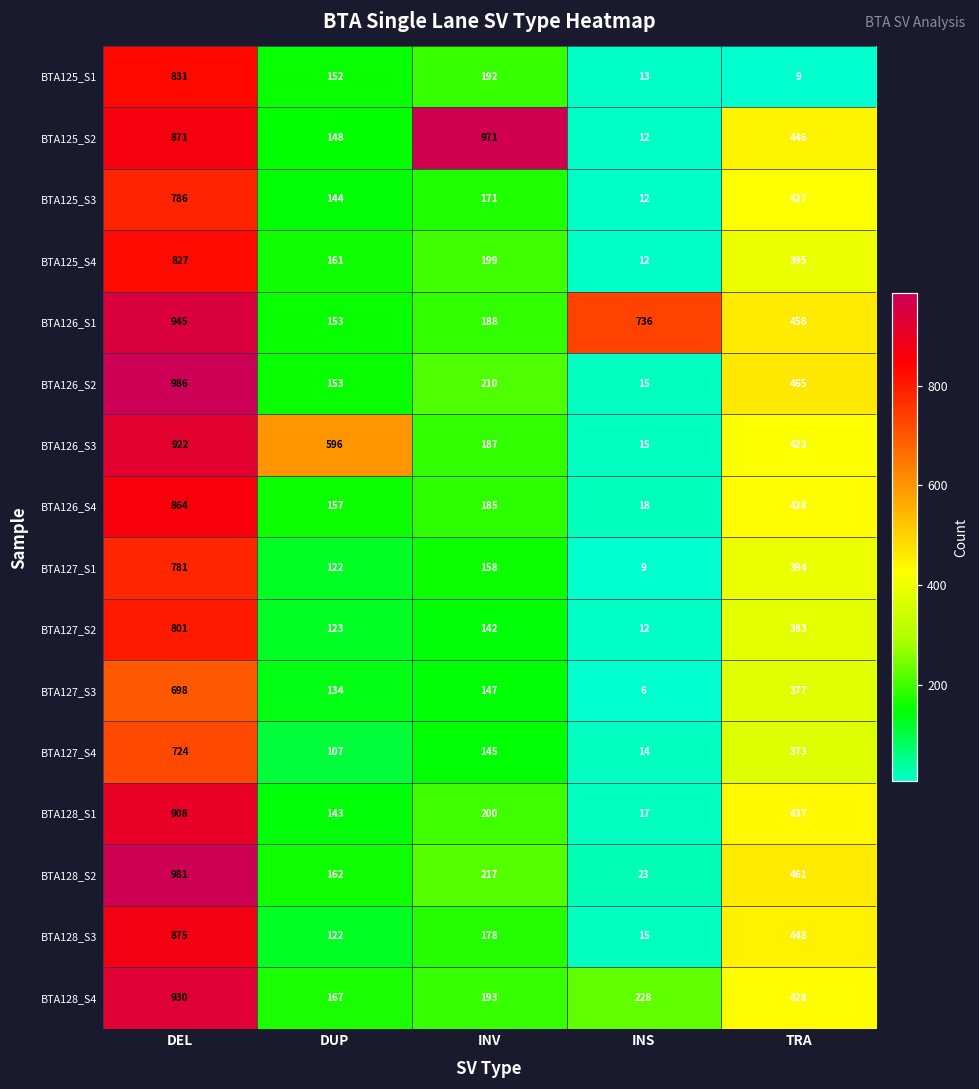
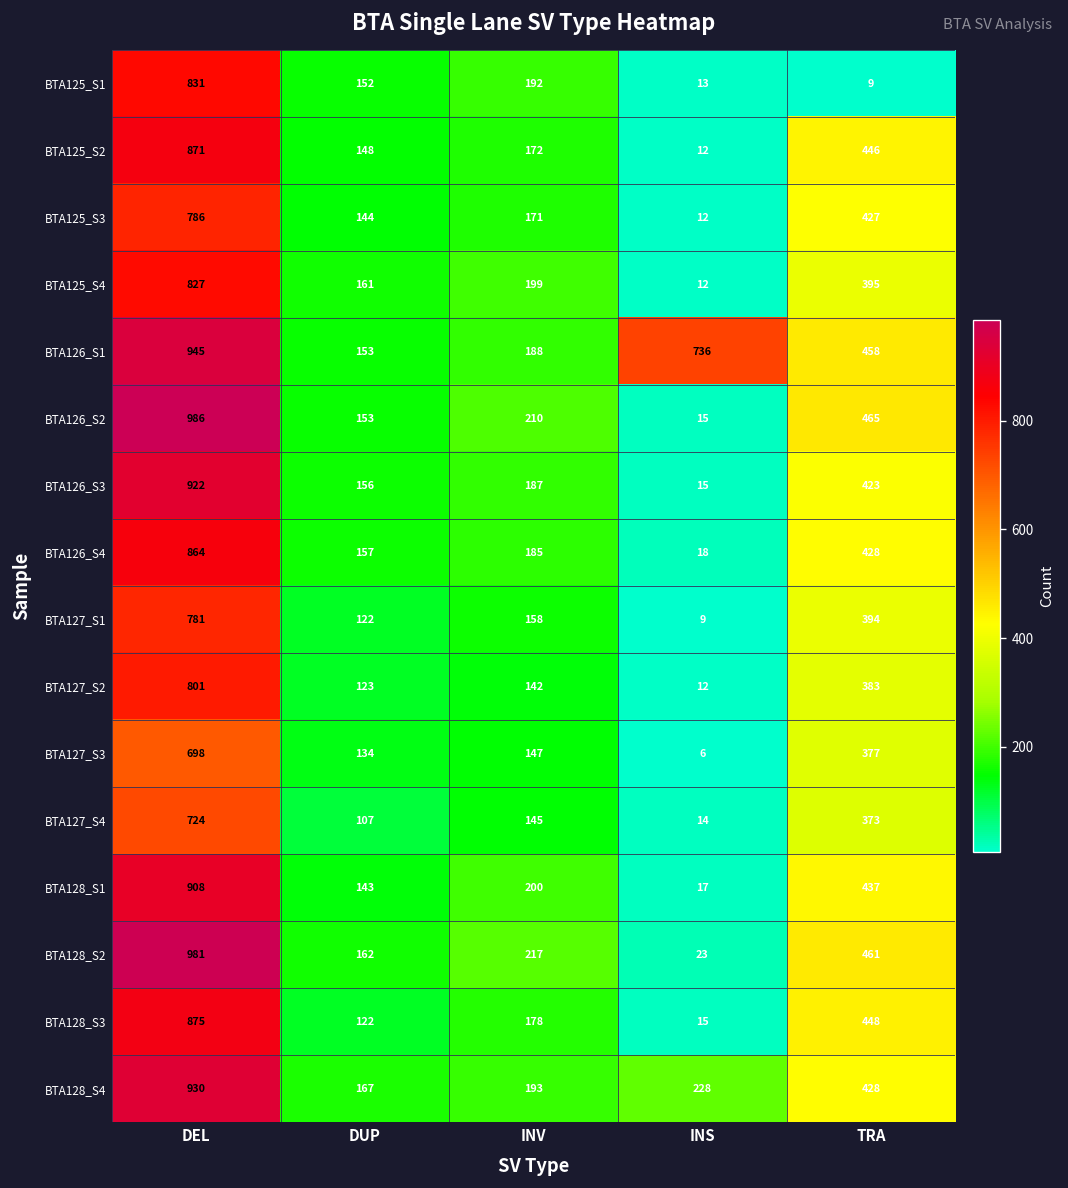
  {
    "BTA125_S1": {
      "DEL": 831,
      "DUP": 152,
      "INV": 192,
      "INS": 13,
      "TRA": 9
    },
    "BTA125_S2": {
      "DEL": 871,
      "DUP": 148,
-     "INV": 971,
+     "INV": 172,
      "INS": 12,
      "TRA": 446
    },
    "BTA125_S3": {
      "DEL": 786,
      "DUP": 144,
      "INV": 171,
      "INS": 12,
      "TRA": 427
    },
    "BTA125_S4": {
      "DEL": 827,
      "DUP": 161,
      "INV": 199,
      "INS": 12,
      "TRA": 395
    },
    "BTA126_S1": {
      "DEL": 945,
      "DUP": 153,
      "INV": 188,
      "INS": 736,
      "TRA": 458
    },
    "BTA126_S2": {
      "DEL": 986,
      "DUP": 153,
      "INV": 210,
      "INS": 15,
      "TRA": 465
    },
    "BTA126_S3": {
      "DEL": 922,
-     "DUP": 596,
+     "DUP": 156,
      "INV": 187,
      "INS": 15,
      "TRA": 423
    },
    "BTA126_S4": {
      "DEL": 864,
      "DUP": 157,
      "INV": 185,
      "INS": 18,
      "TRA": 428
    },
    "BTA127_S1": {
      "DEL": 781,
      "DUP": 122,
      "INV": 158,
      "INS": 9,
      "TRA": 394
    },
    "BTA127_S2": {
      "DEL": 801,
      "DUP": 123,
      "INV": 142,
      "INS": 12,
      "TRA": 383
    },
    "BTA127_S3": {
      "DEL": 698,
      "DUP": 134,
      "INV": 147,
      "INS": 6,
      "TRA": 377
    },
    "BTA127_S4": {
      "DEL": 724,
      "DUP": 107,
      "INV": 145,
      "INS": 14,
      "TRA": 373
    },
    "BTA128_S1": {
      "DEL": 908,
      "DUP": 143,
      "INV": 200,
      "INS": 17,
      "TRA": 437
    },
    "BTA128_S2": {
      "DEL": 981,
      "DUP": 162,
      "INV": 217,
      "INS": 23,
      "TRA": 461
    },
    "BTA128_S3": {
      "DEL": 875,
      "DUP": 122,
      "INV": 178,
      "INS": 15,
      "TRA": 448
    },
    "BTA128_S4": {
      "DEL": 930,
      "DUP": 167,
      "INV": 193,
      "INS": 228,
      "TRA": 428
    }
  }
